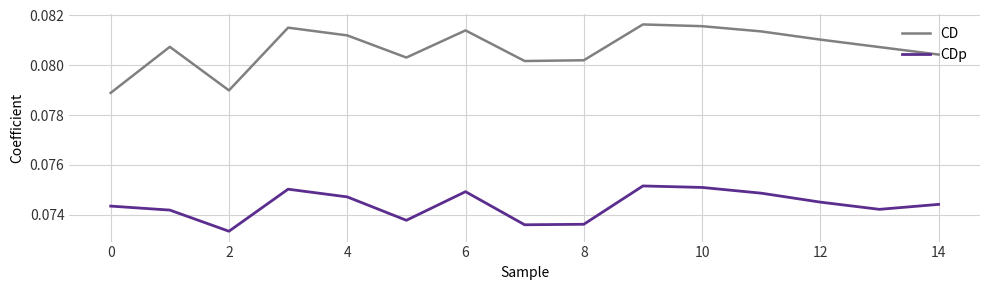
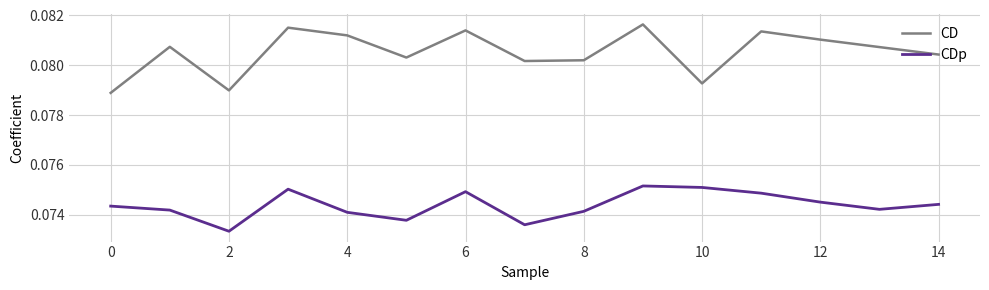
  {
    "CD": {
      "0": 0.0789,
      "2": 0.0790,
      "4": 0.0812,
      "6": 0.0814,
      "8": 0.0802,
-     "10": 0.0816,
+     "10": 0.0793,
      "12": 0.0810,
      "14": 0.0804
    },
    "CDp": {
      "0": 0.0743,
      "2": 0.0733,
-     "4": 0.0747,
+     "4": 0.0741,
      "6": 0.0749,
-     "8": 0.0736,
+     "8": 0.0741,
      "10": 0.0751,
      "12": 0.0745,
      "14": 0.0744
    }
  }
